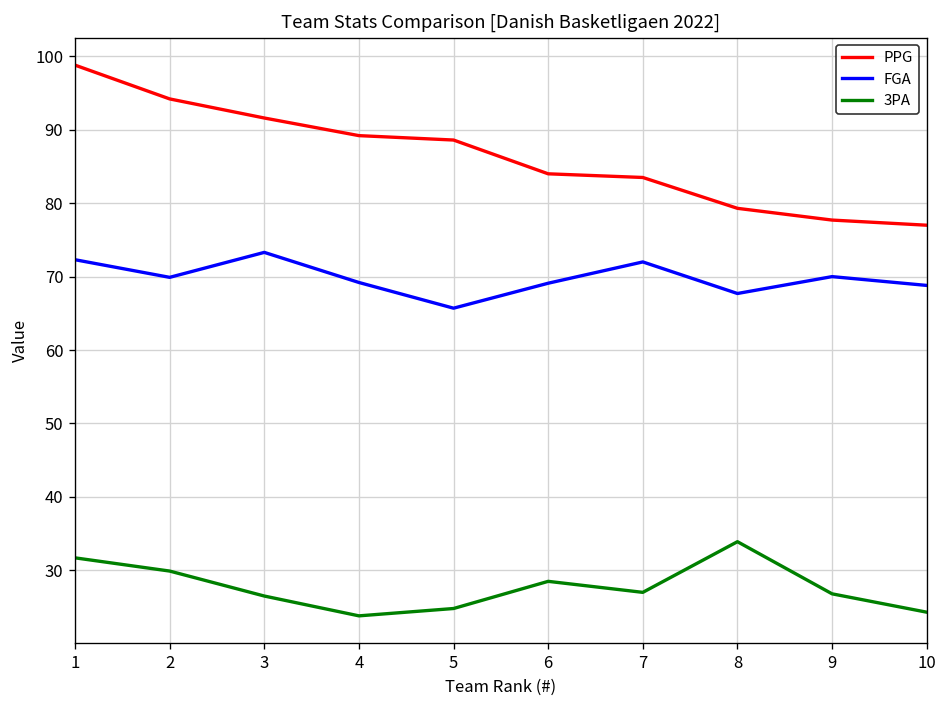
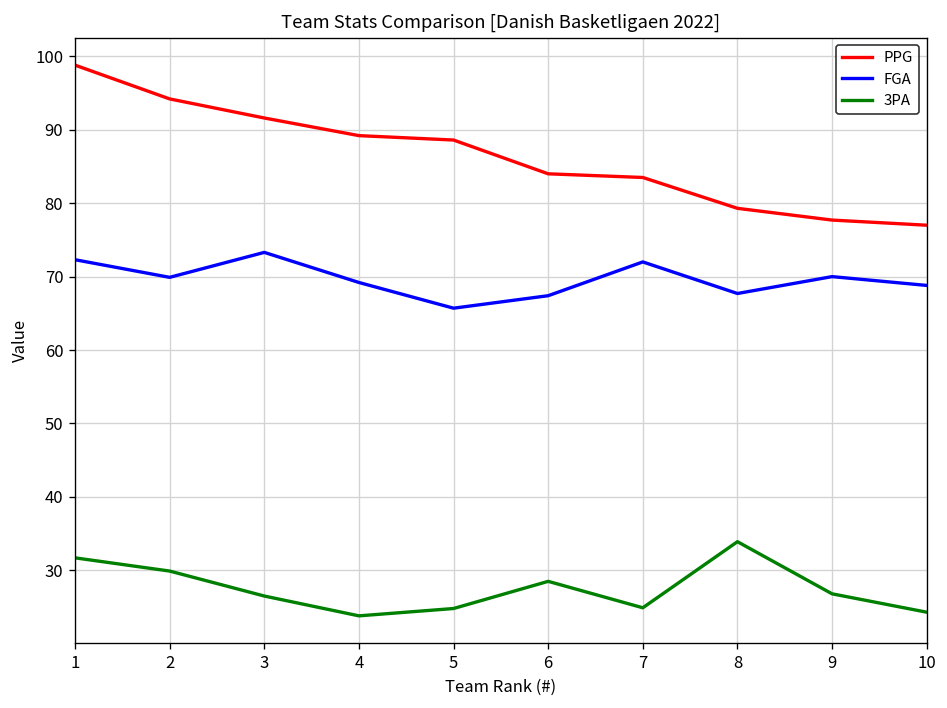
  {
    "PPG": {
      "1": 99,
      "2": 94,
      "3": 92,
      "4": 89,
      "5": 89,
      "6": 84,
      "7": 84,
      "8": 79,
      "9": 78,
      "10": 77
    },
    "FGA": {
      "1": 72,
      "2": 70,
      "3": 73,
      "4": 69,
      "5": 66,
-     "6": 69,
+     "6": 67,
      "7": 72,
      "8": 68,
      "9": 70,
      "10": 69
    },
    "3PA": {
      "1": 32,
      "2": 30,
      "3": 27,
      "4": 24,
      "5": 25,
      "6": 29,
-     "7": 27,
+     "7": 25,
      "8": 34,
      "9": 27,
      "10": 24
    }
  }
